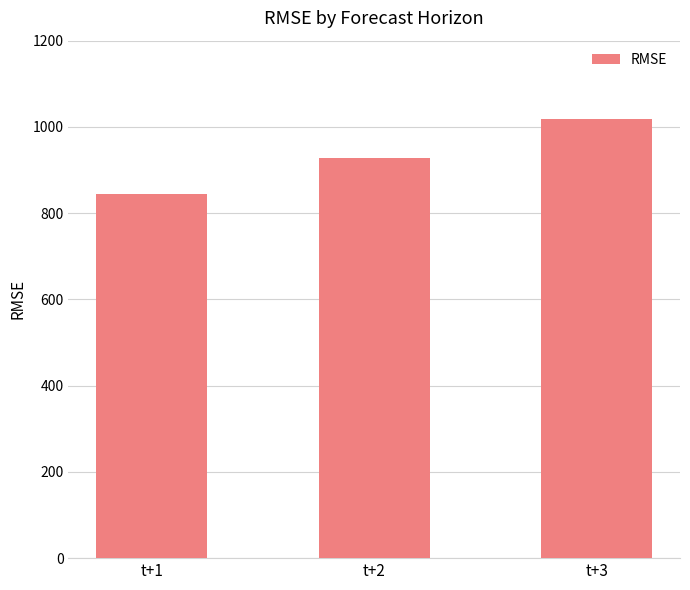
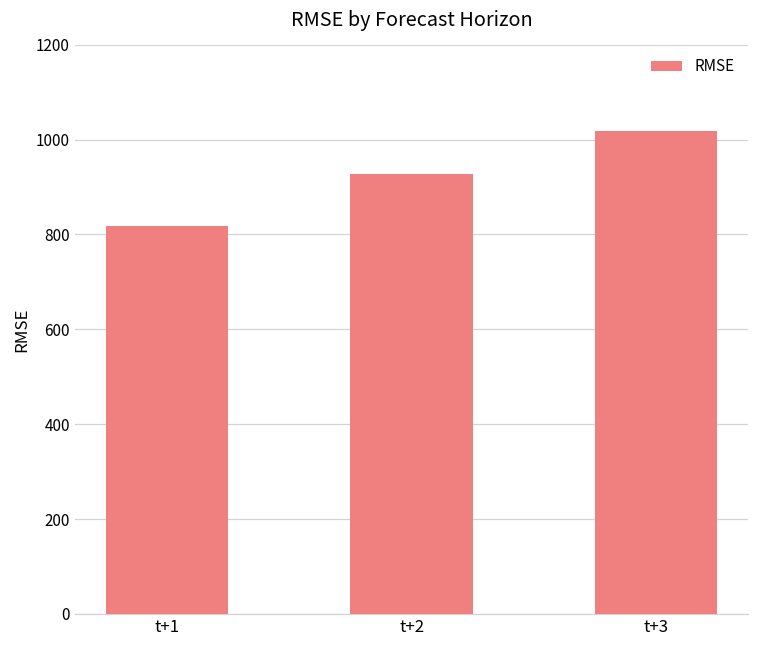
  {
-   "t+1": 850,
+   "t+1": 820,
    "t+2": 930,
    "t+3": 1020
  }
